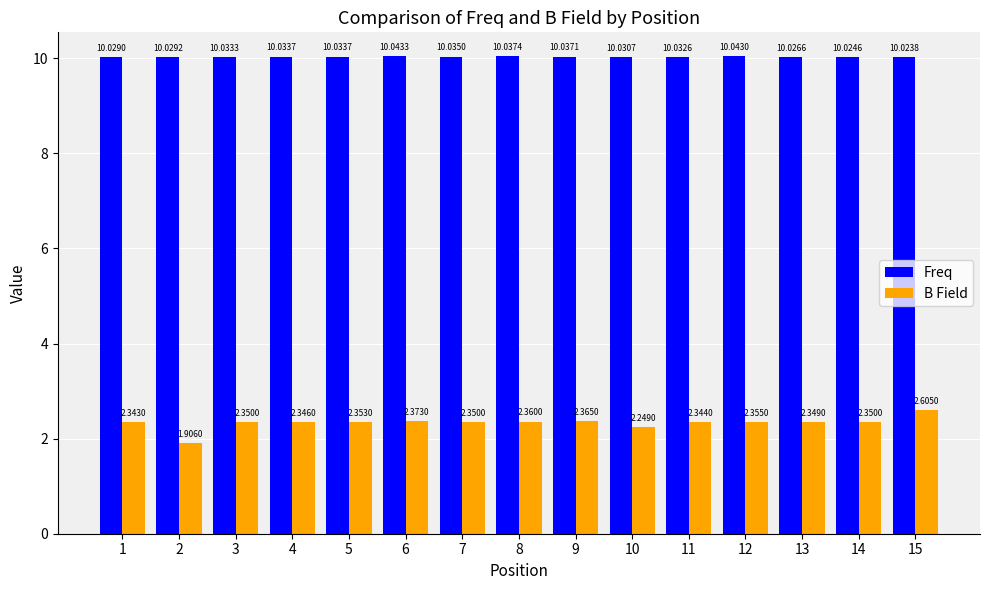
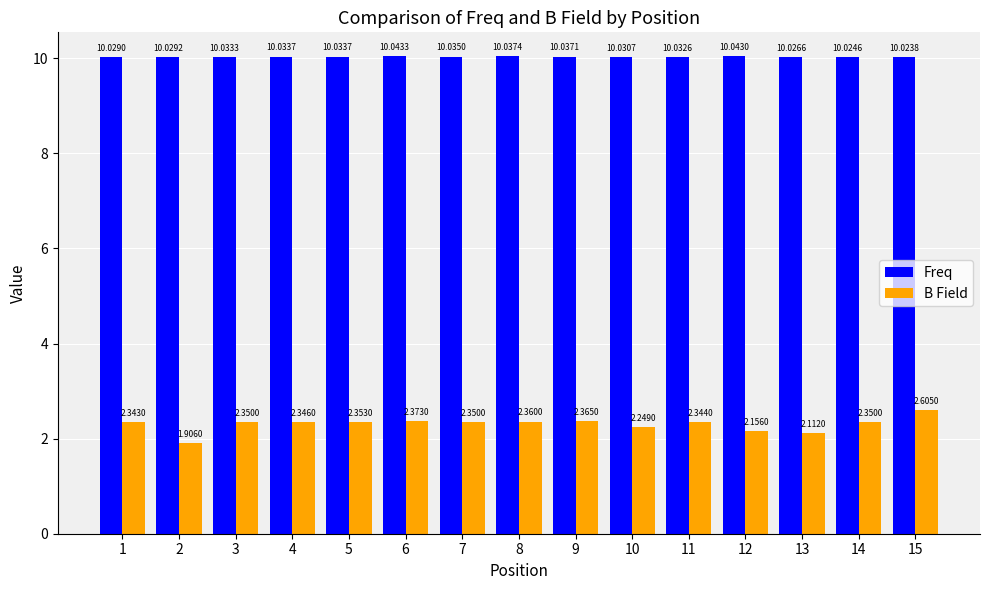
  {
    "Freq": {
      "1": 10.0290,
      "2": 10.0292,
      "3": 10.0333,
      "4": 10.0337,
      "5": 10.0337,
      "6": 10.0433,
      "7": 10.0350,
      "8": 10.0374,
      "9": 10.0371,
      "10": 10.0307,
      "11": 10.0326,
      "12": 10.0430,
      "13": 10.0266,
      "14": 10.0246,
      "15": 10.0238
    },
    "B Field": {
      "1": 2.3430,
      "2": 1.9060,
      "3": 2.3500,
      "4": 2.3460,
      "5": 2.3530,
      "6": 2.3730,
      "7": 2.3500,
      "8": 2.3600,
      "9": 2.3650,
      "10": 2.2490,
      "11": 2.3440,
-     "12": 2.3550,
-     "13": 2.3490,
+     "12": 2.1560,
+     "13": 2.1120,
      "14": 2.3500,
      "15": 2.6050
    }
  }
